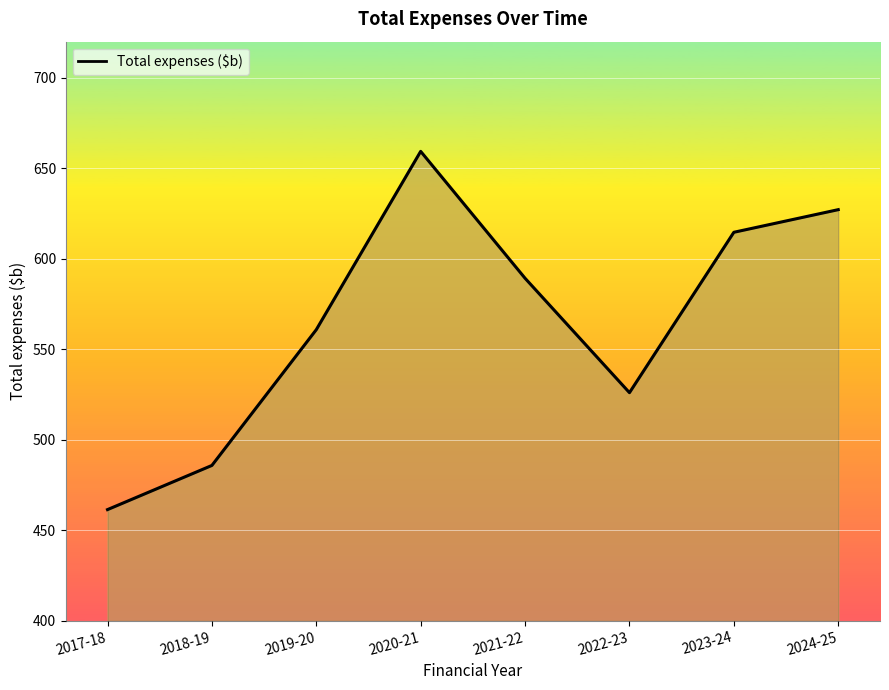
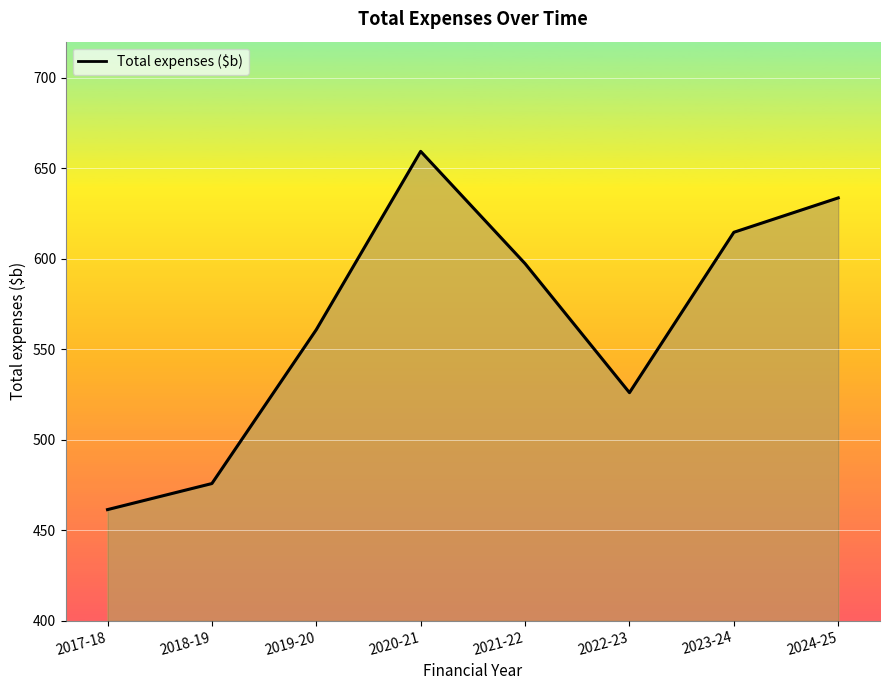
  {
    "2017-18": 462,
-   "2018-19": 486,
+   "2018-19": 476,
    "2019-20": 561,
    "2020-21": 659,
-   "2021-22": 589,
+   "2021-22": 597,
    "2022-23": 526,
    "2023-24": 615,
-   "2024-25": 627
+   "2024-25": 634
  }
